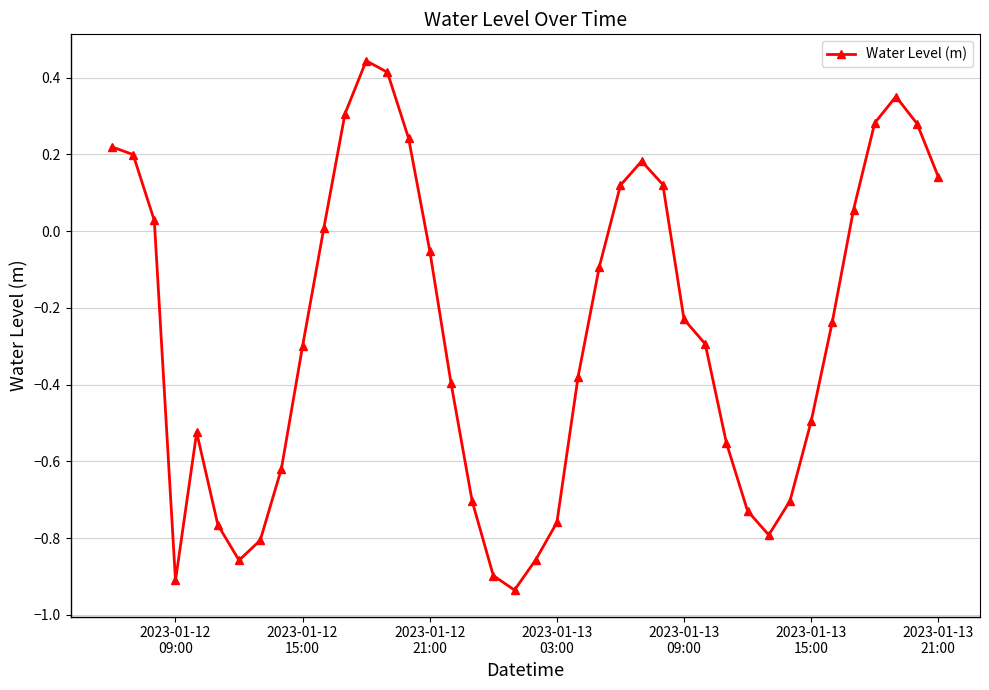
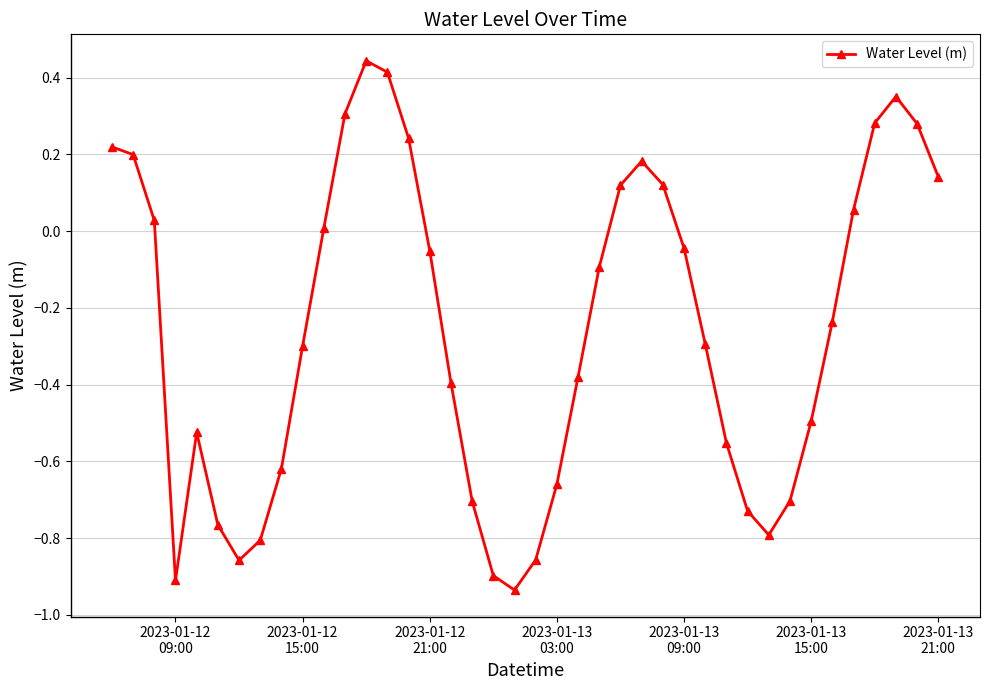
  {
    "2023-01-12 09:00": -0.91,
    "2023-01-12 15:00": -0.30,
    "2023-01-12 21:00": -0.05,
-   "2023-01-13 03:00": -0.76,
-   "2023-01-13 09:00": -0.23,
+   "2023-01-13 03:00": -0.66,
+   "2023-01-13 09:00": -0.04,
    "2023-01-13 15:00": -0.50,
    "2023-01-13 21:00": 0.14
  }
